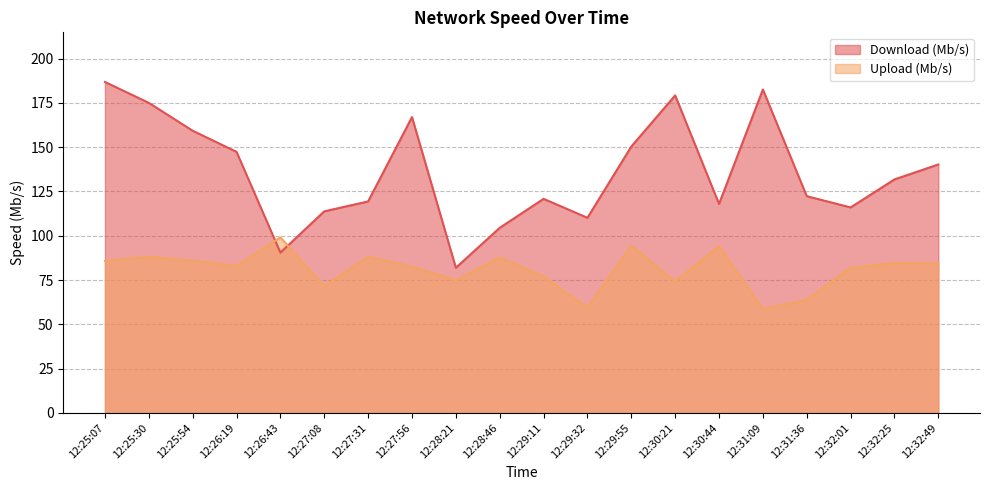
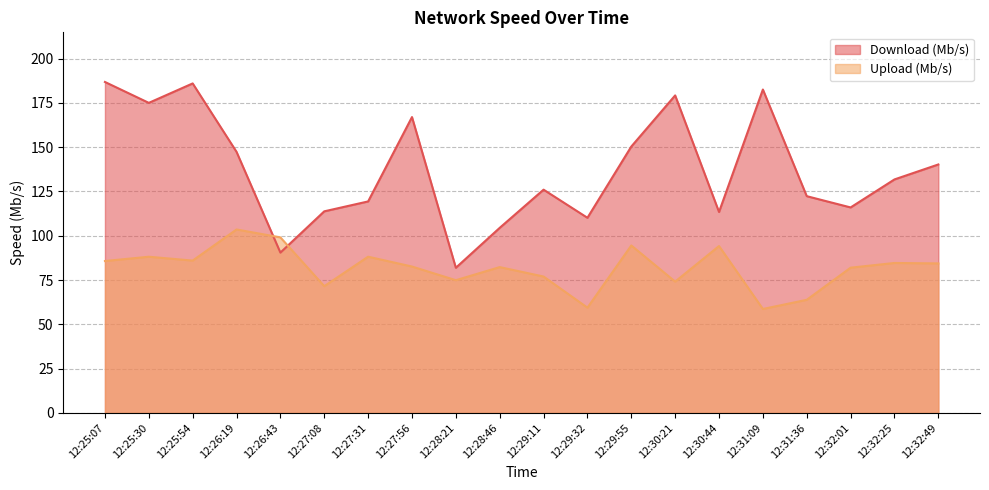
  {
    "Download (Mb/s)": {
      "12:25:07": 187,
      "12:25:30": 175,
-     "12:25:54": 159,
+     "12:25:54": 186,
      "12:26:19": 147,
      "12:26:43": 90,
      "12:27:08": 114,
      "12:27:31": 119,
      "12:27:56": 167,
      "12:28:21": 82,
      "12:28:46": 104,
-     "12:29:11": 121,
+     "12:29:11": 126,
      "12:29:32": 110,
      "12:29:55": 150,
      "12:30:21": 179,
-     "12:30:44": 118,
+     "12:30:44": 113,
      "12:31:09": 183,
      "12:31:36": 122,
      "12:32:01": 116,
      "12:32:25": 132,
      "12:32:49": 140
    },
    "Upload (Mb/s)": {
      "12:25:07": 86,
      "12:25:30": 88,
      "12:25:54": 86,
-     "12:26:19": 83,
+     "12:26:19": 104,
      "12:26:43": 99,
      "12:27:08": 72,
      "12:27:31": 88,
      "12:27:56": 83,
      "12:28:21": 75,
-     "12:28:46": 88,
+     "12:28:46": 82,
      "12:29:11": 77,
      "12:29:32": 59,
      "12:29:55": 95,
      "12:30:21": 74,
      "12:30:44": 94,
      "12:31:09": 59,
      "12:31:36": 64,
      "12:32:01": 82,
      "12:32:25": 85,
      "12:32:49": 84
    }
  }
